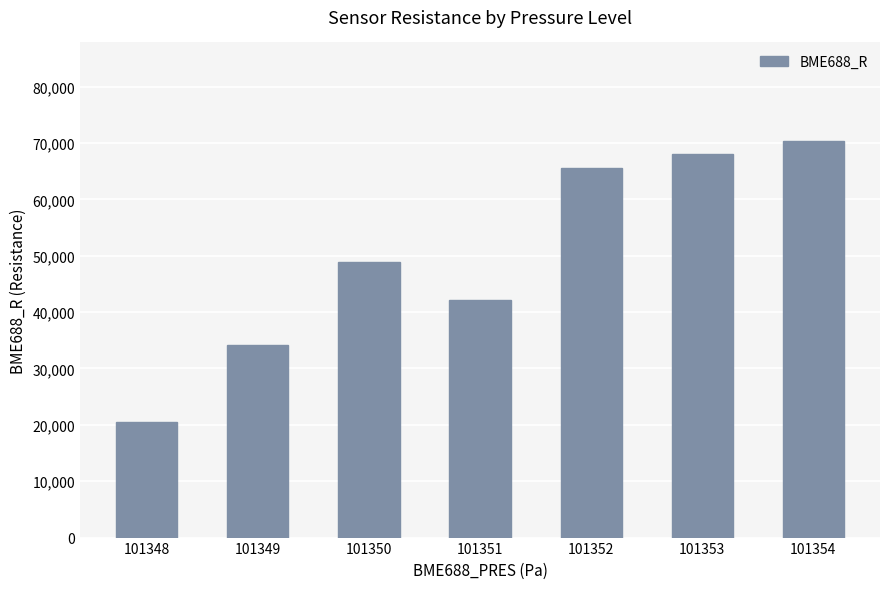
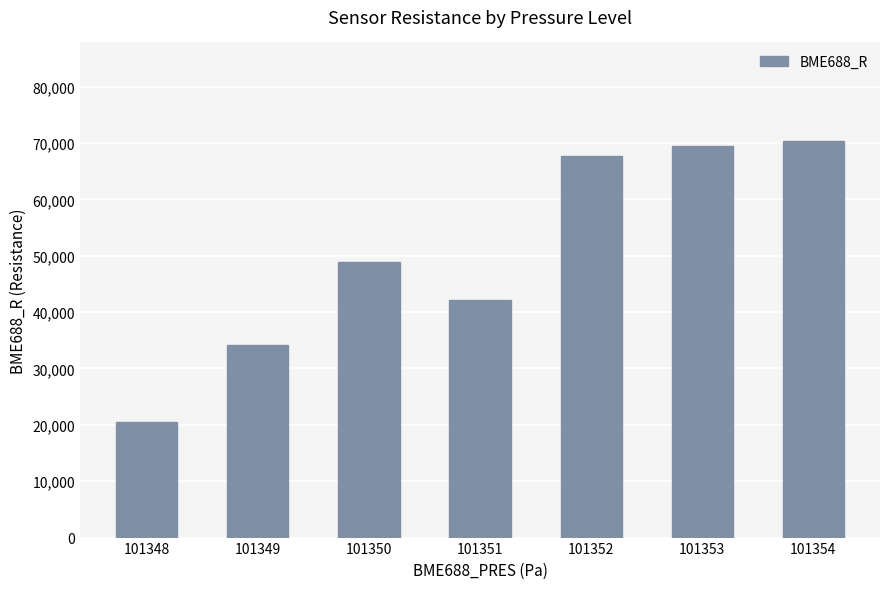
  {
    "101348": "21,000",
    "101349": "34,000",
    "101350": "49,000",
    "101351": "42,000",
-   "101352": "66,000",
-   "101353": "68,000",
+   "101352": "68,000",
+   "101353": "70,000",
    "101354": "70,000"
  }
